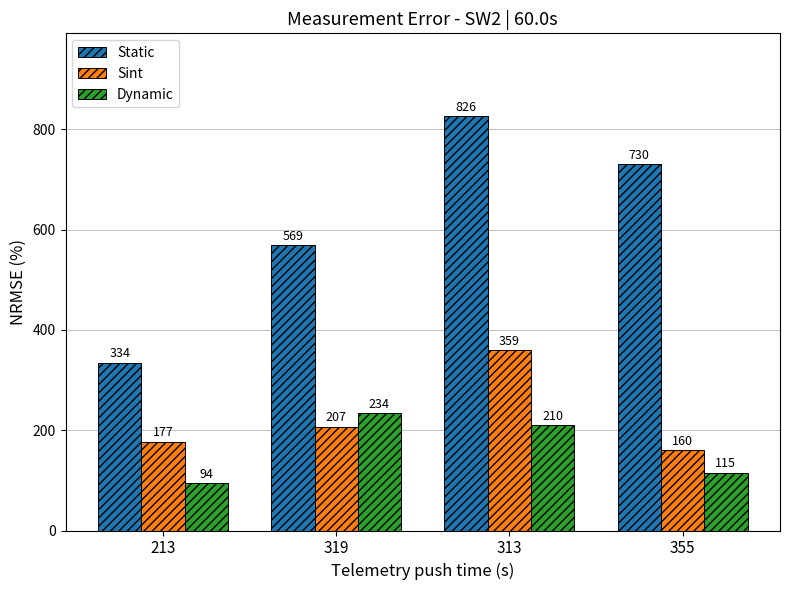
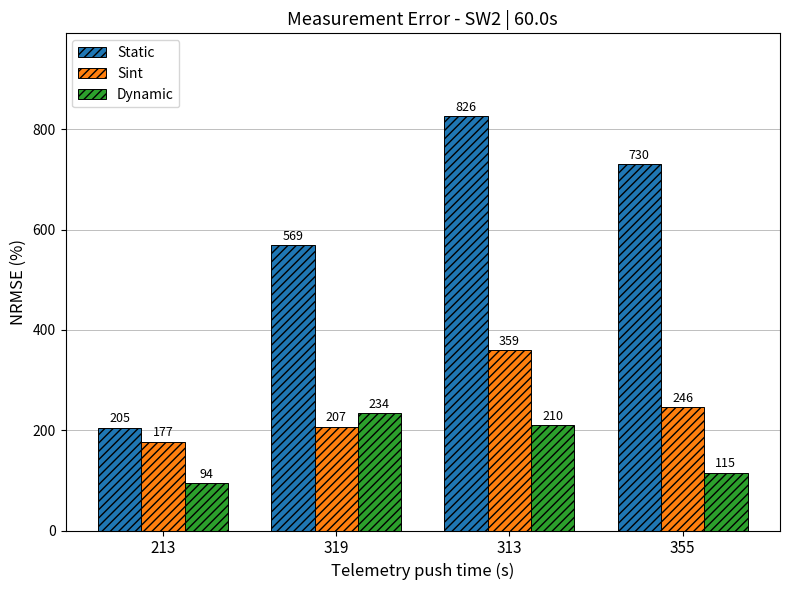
  {
    "Static": {
-     "213": 334,
+     "213": 205,
      "319": 569,
      "313": 826,
      "355": 730
    },
    "Sint": {
      "213": 177,
      "319": 207,
      "313": 359,
-     "355": 160
+     "355": 246
    },
    "Dynamic": {
      "213": 94,
      "319": 234,
      "313": 210,
      "355": 115
    }
  }
